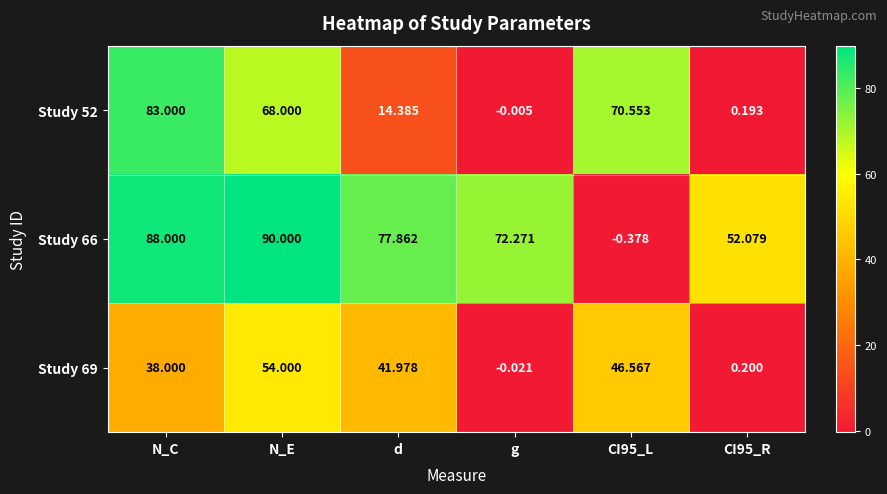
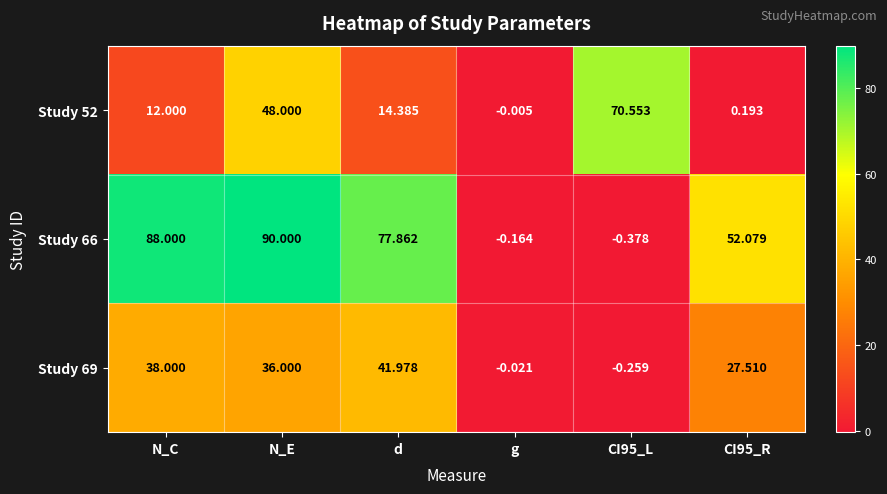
  {
    "Study 52": {
-     "N_C": 83.000,
-     "N_E": 68.000,
+     "N_C": 12.000,
+     "N_E": 48.000,
      "d": 14.385,
      "g": -0.005,
      "CI95_L": 70.553,
      "CI95_R": 0.193
    },
    "Study 66": {
      "N_C": 88.000,
      "N_E": 90.000,
      "d": 77.862,
-     "g": 72.271,
+     "g": -0.164,
      "CI95_L": -0.378,
      "CI95_R": 52.079
    },
    "Study 69": {
      "N_C": 38.000,
-     "N_E": 54.000,
+     "N_E": 36.000,
      "d": 41.978,
      "g": -0.021,
-     "CI95_L": 46.567,
-     "CI95_R": 0.200
+     "CI95_L": -0.259,
+     "CI95_R": 27.510
    }
  }
